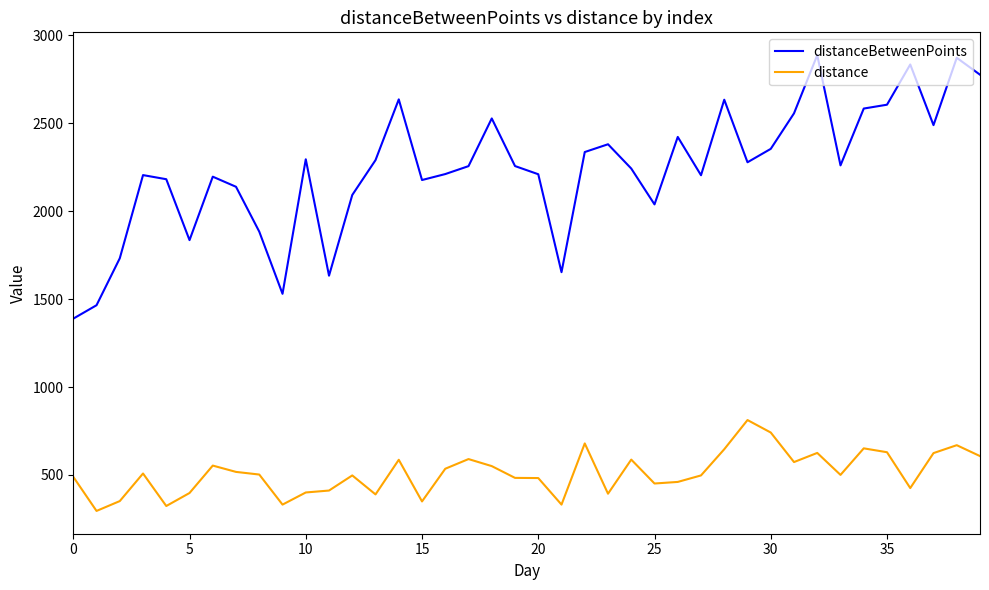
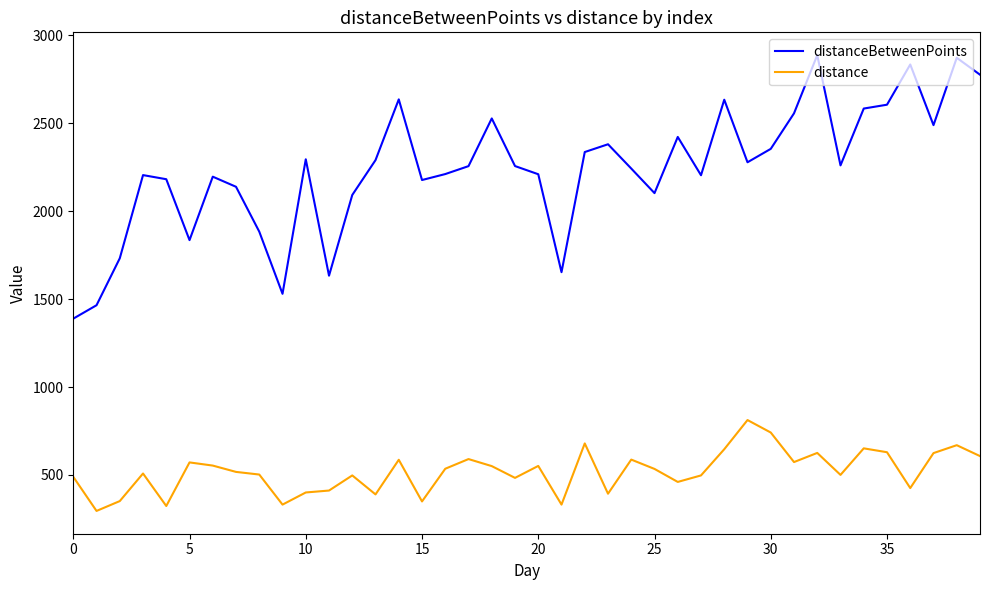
  {
    "distanceBetweenPoints": {
      "0": 1390,
      "5": 1840,
      "10": 2300,
      "15": 2180,
      "20": 2210,
-     "25": 2040,
+     "25": 2100,
      "30": 2350,
      "35": 2610
    },
    "distance": {
      "0": 490,
-     "5": 400,
+     "5": 570,
      "10": 400,
      "15": 350,
-     "20": 480,
-     "25": 450,
+     "20": 550,
+     "25": 530,
      "30": 740,
      "35": 630
    }
  }
